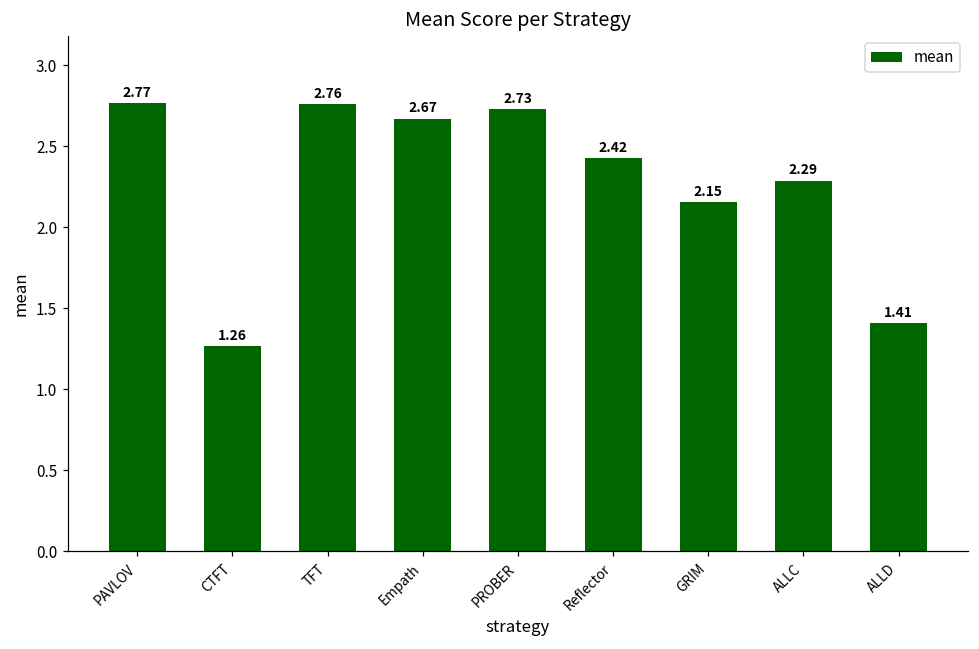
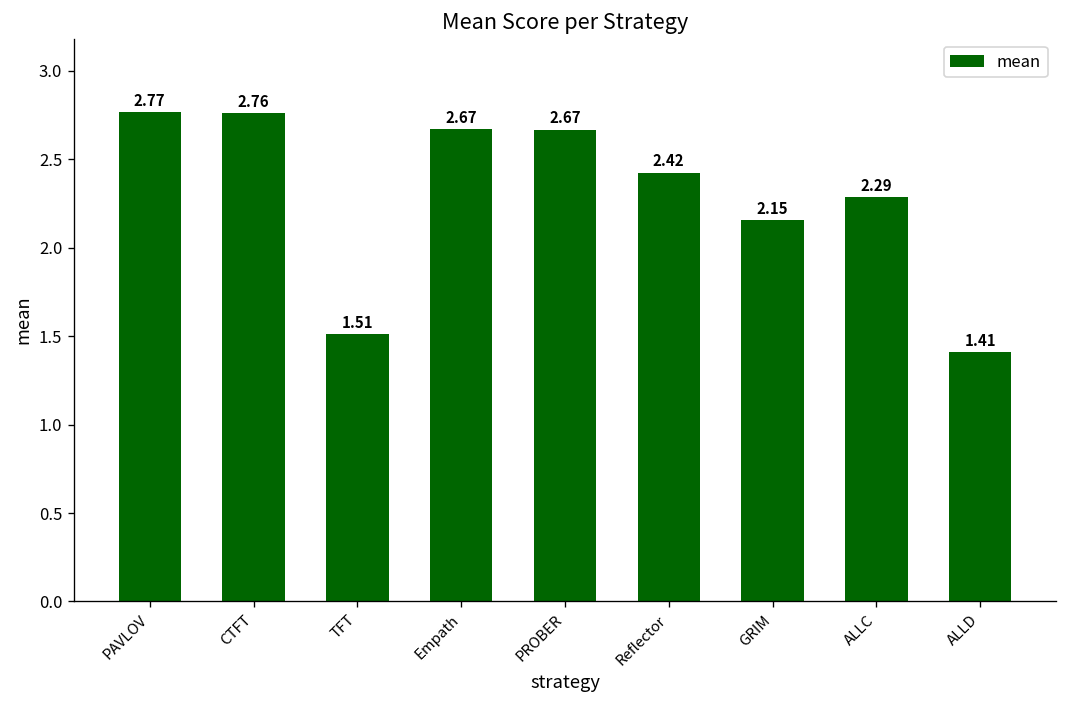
  {
    "PAVLOV": 2.77,
-   "CTFT": 1.26,
-   "TFT": 2.76,
+   "CTFT": 2.76,
+   "TFT": 1.51,
    "Empath": 2.67,
-   "PROBER": 2.73,
+   "PROBER": 2.67,
    "Reflector": 2.42,
    "GRIM": 2.15,
    "ALLC": 2.29,
    "ALLD": 1.41
  }
